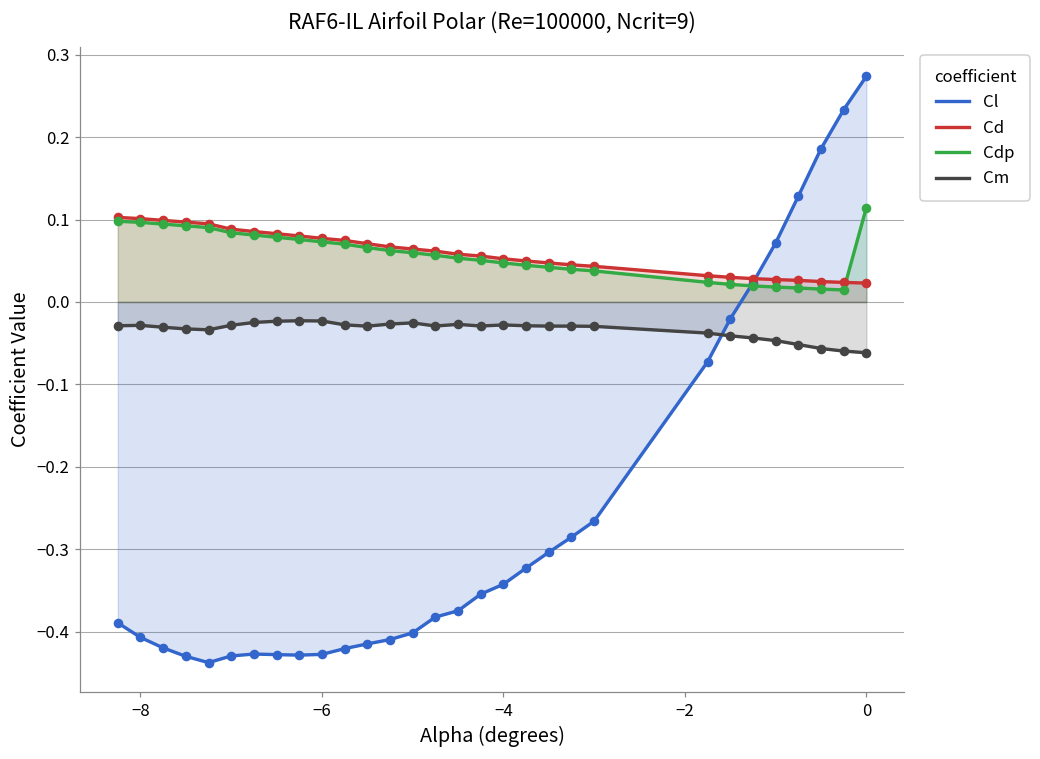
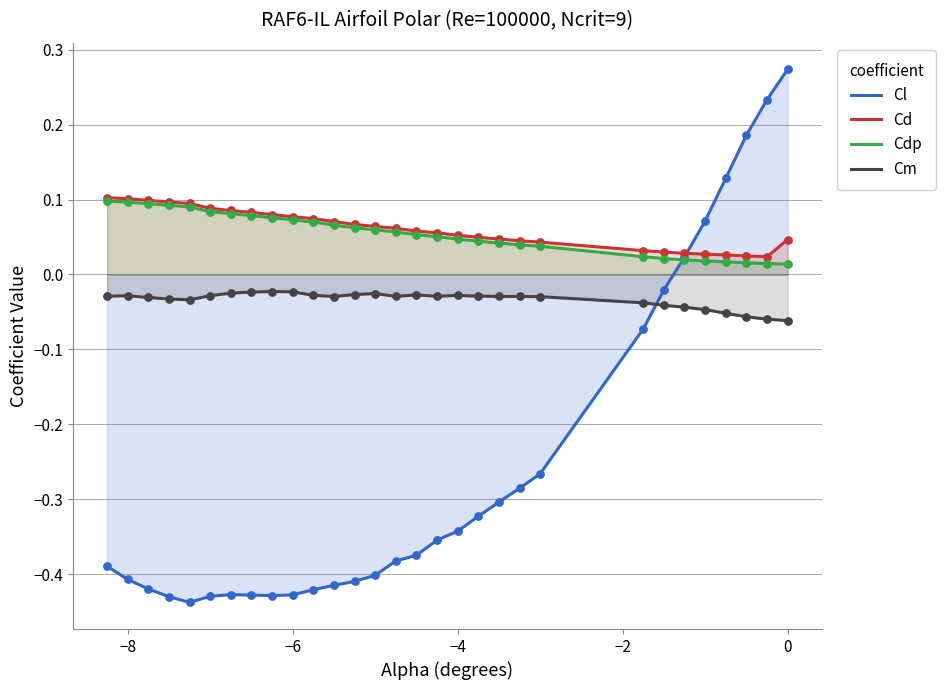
  {
    "Cd": {
      "−8": 0.10,
      "−6": 0.08,
      "−4": 0.05,
-     "0": 0.02
+     "0": 0.05
    },
    "Cdp": {
      "−8": 0.10,
      "−6": 0.07,
      "−4": 0.05,
-     "0": 0.11
+     "0": 0.01
    }
  }
